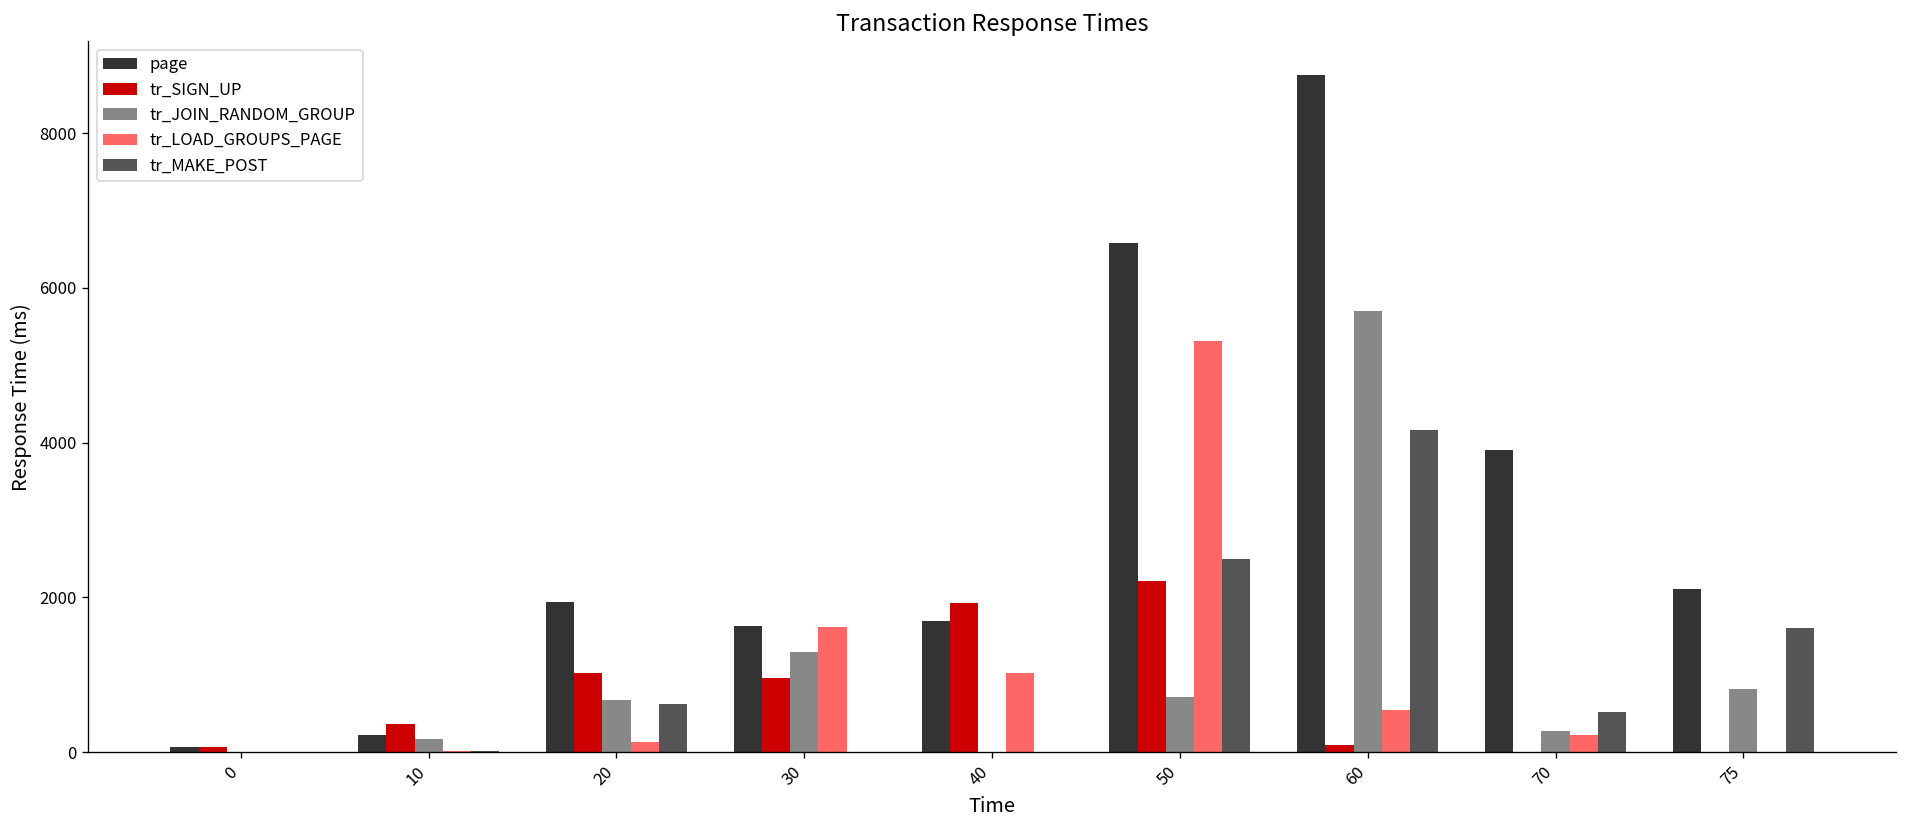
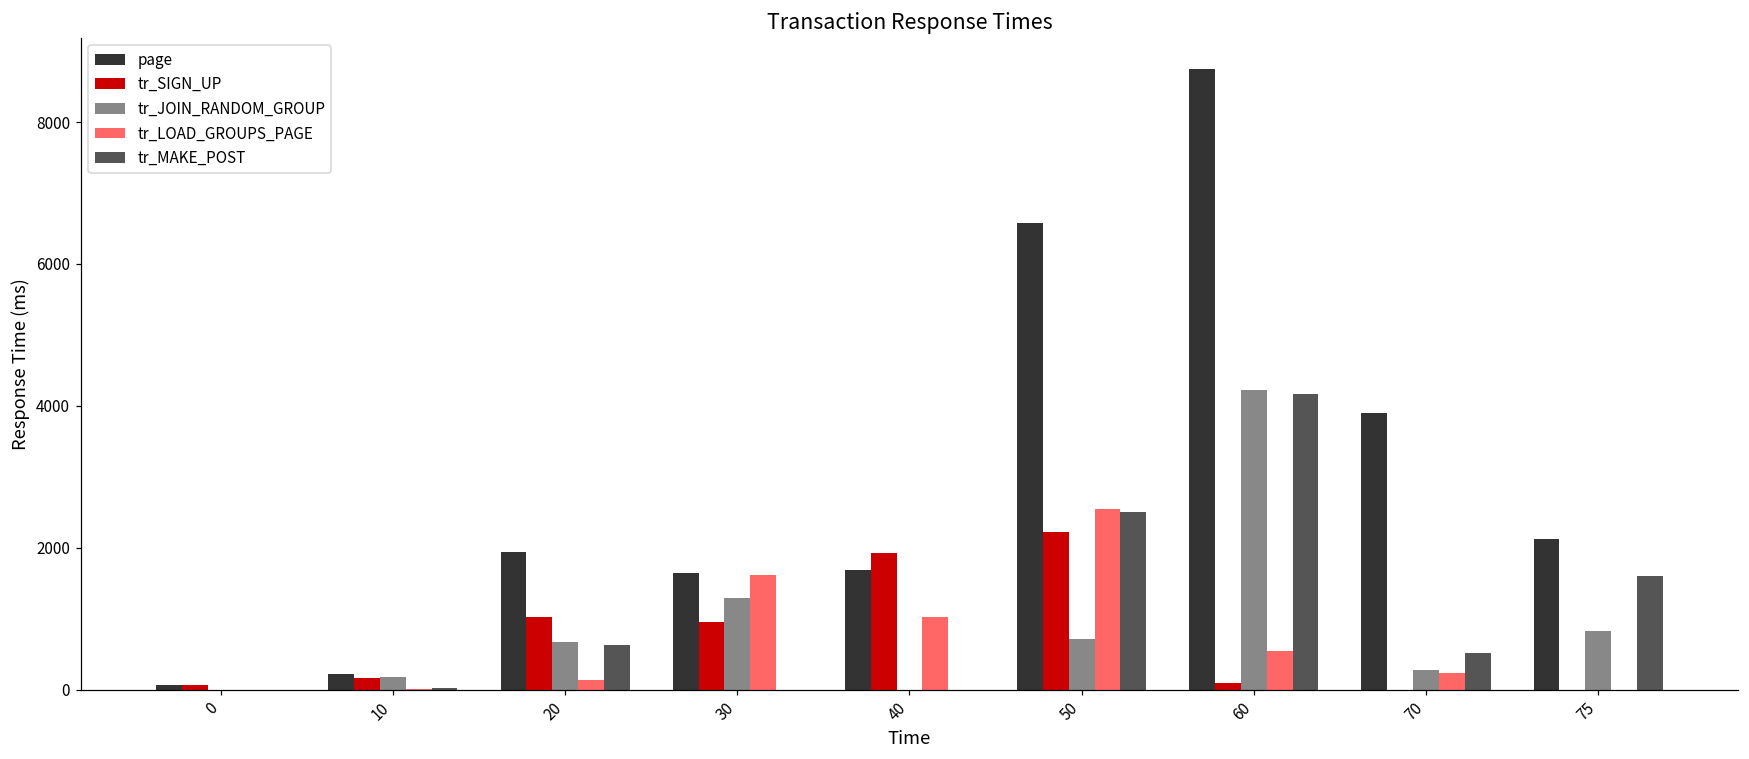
  {
    "tr_SIGN_UP": {
      "0": 100,
-     "10": 400,
+     "10": 200,
      "20": 1000,
      "30": 1000,
      "40": 1900,
      "50": 2200,
      "60": 100,
      "70": 0,
      "75": 0
    },
    "tr_JOIN_RANDOM_GROUP": {
      "0": 0,
      "10": 200,
      "20": 700,
      "30": 1300,
      "40": 0,
      "50": 700,
-     "60": 5700,
+     "60": 4200,
      "70": 300,
      "75": 800
    },
    "tr_LOAD_GROUPS_PAGE": {
      "0": 0,
      "20": 100,
      "30": 1600,
      "40": 1000,
-     "50": 5300,
+     "50": 2600,
      "60": 500,
      "70": 200,
      "75": 0
    }
  }
